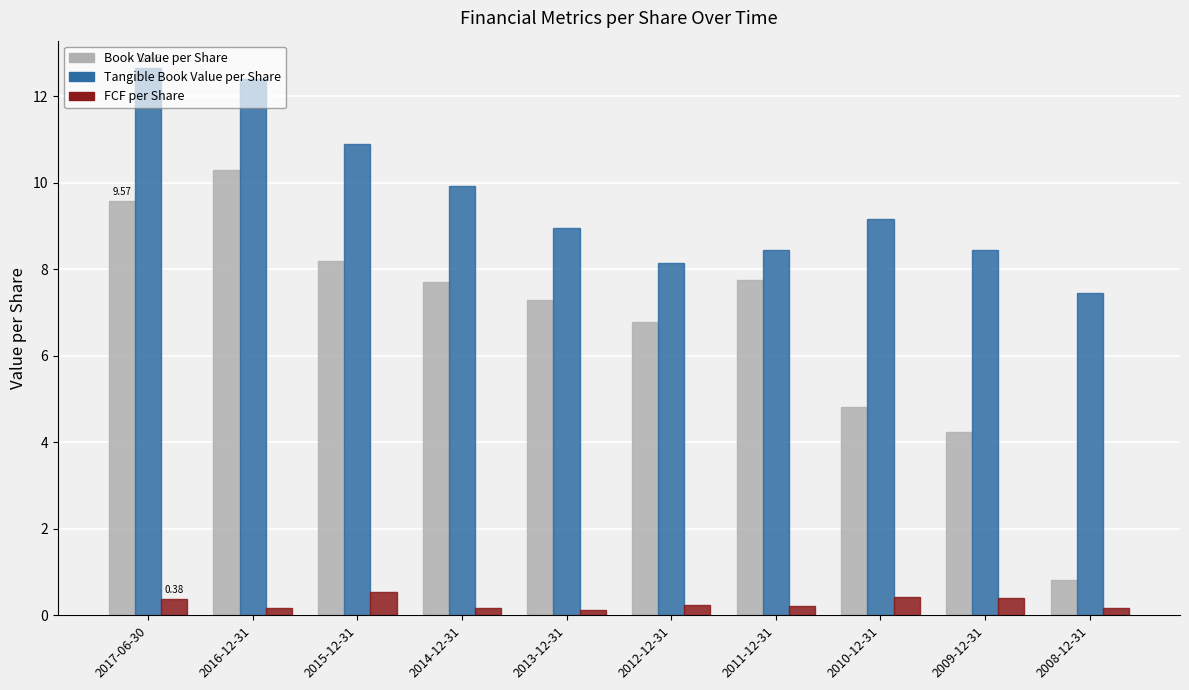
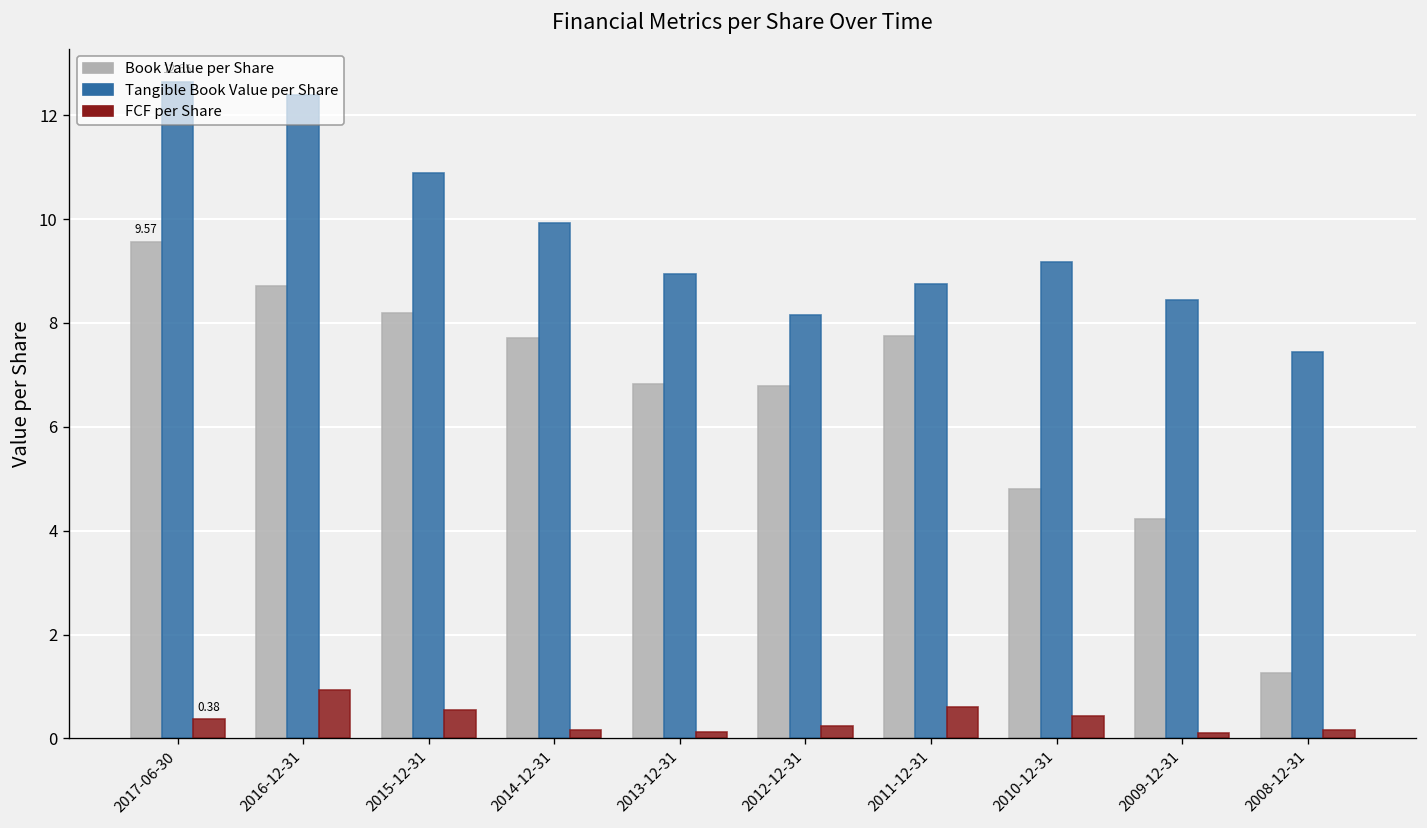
  {
    "Book Value per Share": {
-     "2016-12-31": 10.3,
+     "2016-12-31": 8.7,
      "2015-12-31": 8.2,
      "2014-12-31": 7.7,
-     "2013-12-31": 7.3,
+     "2013-12-31": 6.8,
      "2012-12-31": 6.8,
      "2011-12-31": 7.8,
      "2010-12-31": 4.8,
      "2009-12-31": 4.2,
-     "2008-12-31": 0.8
+     "2008-12-31": 1.3
    },
    "Tangible Book Value per Share": {
      "2015-12-31": 10.9,
      "2014-12-31": 9.9,
      "2013-12-31": 9.0,
      "2012-12-31": 8.1,
-     "2011-12-31": 8.4,
+     "2011-12-31": 8.8,
      "2010-12-31": 9.2,
      "2009-12-31": 8.5,
      "2008-12-31": 7.4
    },
    "FCF per Share": {
-     "2016-12-31": 0.2,
+     "2016-12-31": 0.9,
      "2015-12-31": 0.5,
      "2014-12-31": 0.2,
      "2013-12-31": 0.1,
      "2012-12-31": 0.2,
-     "2011-12-31": 0.2,
+     "2011-12-31": 0.6,
      "2010-12-31": 0.4,
-     "2009-12-31": 0.4,
+     "2009-12-31": 0.1,
      "2008-12-31": 0.2
    }
  }
